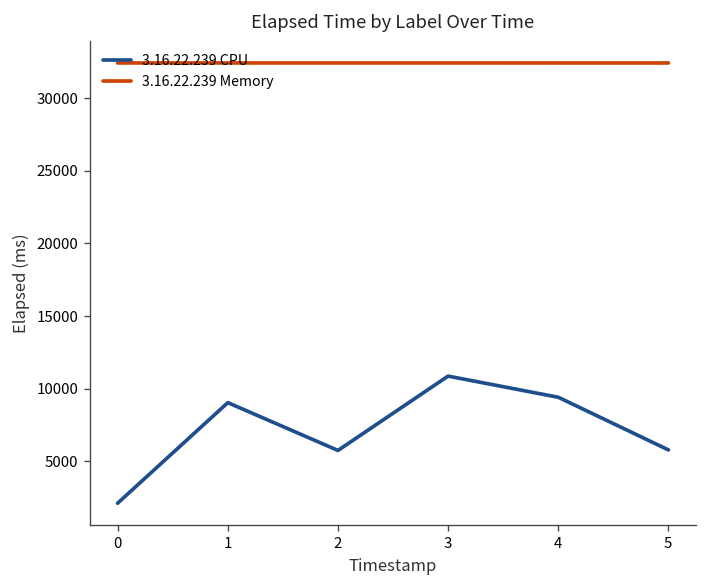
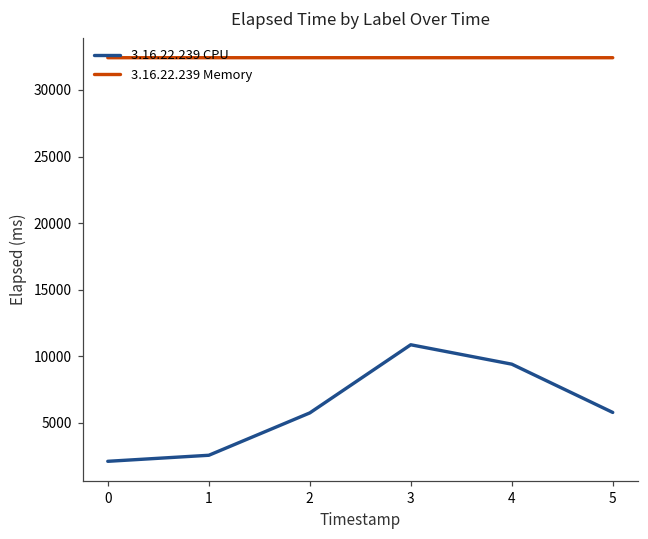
  {
    "3.16.22.239 CPU": {
      "0": 2100,
-     "1": 9000,
+     "1": 2600,
      "2": 5800,
      "3": 10900,
      "4": 9400,
      "5": 5800
    },
    "3.16.22.239 Memory": {
      "0": 32400,
      "1": 32400,
      "2": 32400,
      "3": 32400,
      "4": 32400,
      "5": 32400
    }
  }
